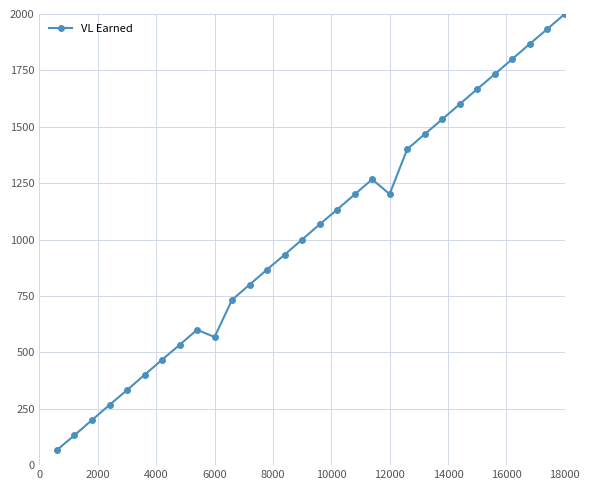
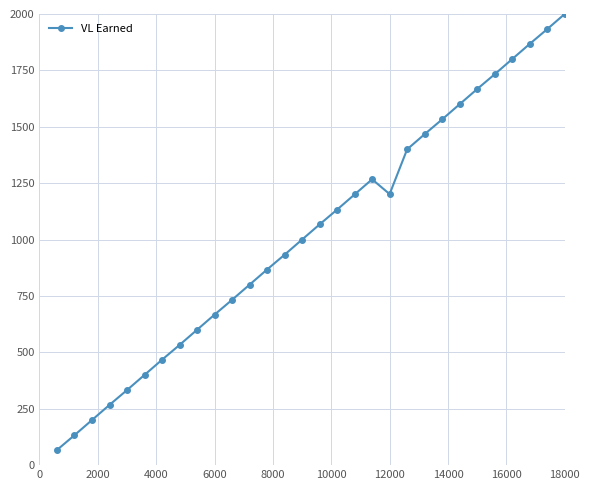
  {
-   "6000": 570,
+   "6000": 670,
    "12000": 1200,
    "18000": 2000
  }
